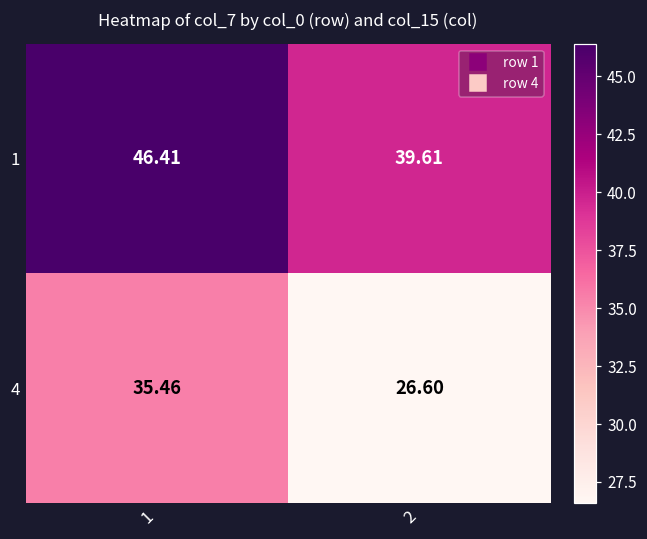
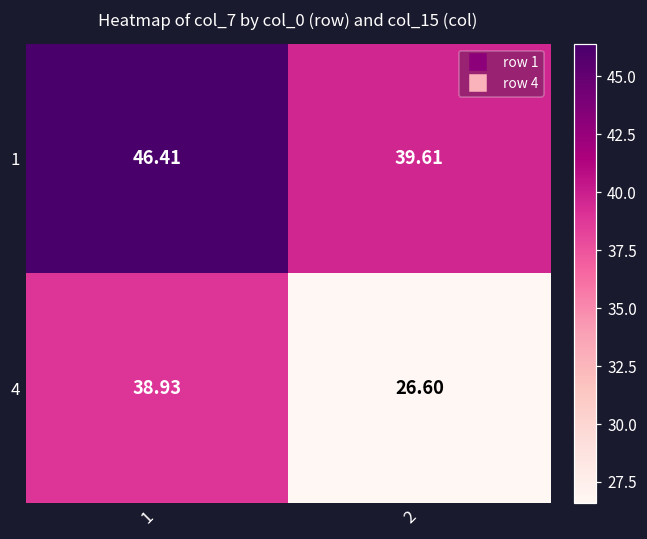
  {
    "1": {
      "1": 46.41,
      "2": 39.61
    },
    "4": {
-     "1": 35.46,
+     "1": 38.93,
      "2": 26.60
    }
  }
